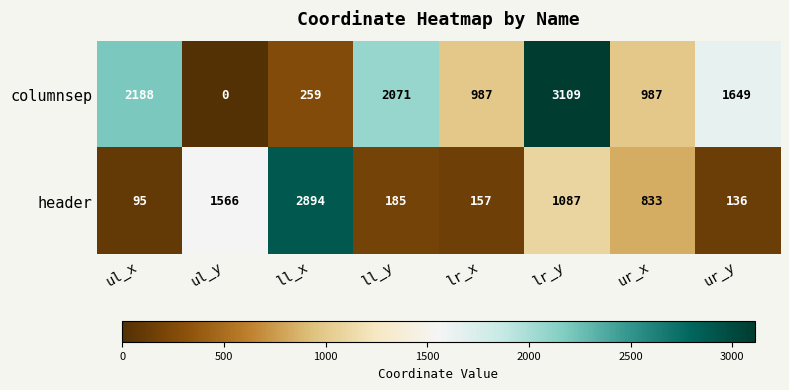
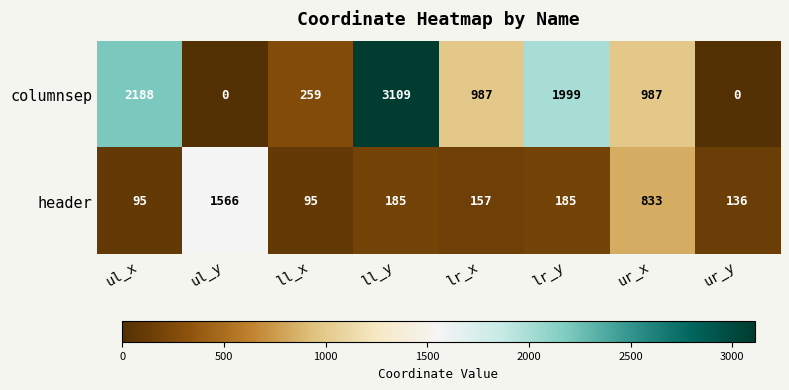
  {
    "columnsep": {
      "ul_x": 2188,
      "ul_y": 0,
      "ll_x": 259,
-     "ll_y": 2071,
+     "ll_y": 3109,
      "lr_x": 987,
-     "lr_y": 3109,
+     "lr_y": 1999,
      "ur_x": 987,
-     "ur_y": 1649
+     "ur_y": 0
    },
    "header": {
      "ul_x": 95,
      "ul_y": 1566,
-     "ll_x": 2894,
+     "ll_x": 95,
      "ll_y": 185,
      "lr_x": 157,
-     "lr_y": 1087,
+     "lr_y": 185,
      "ur_x": 833,
      "ur_y": 136
    }
  }
